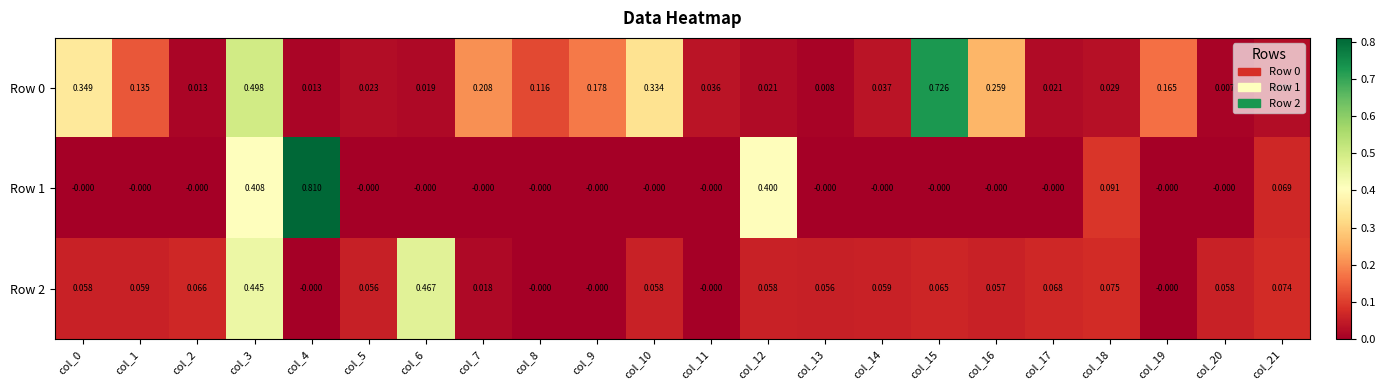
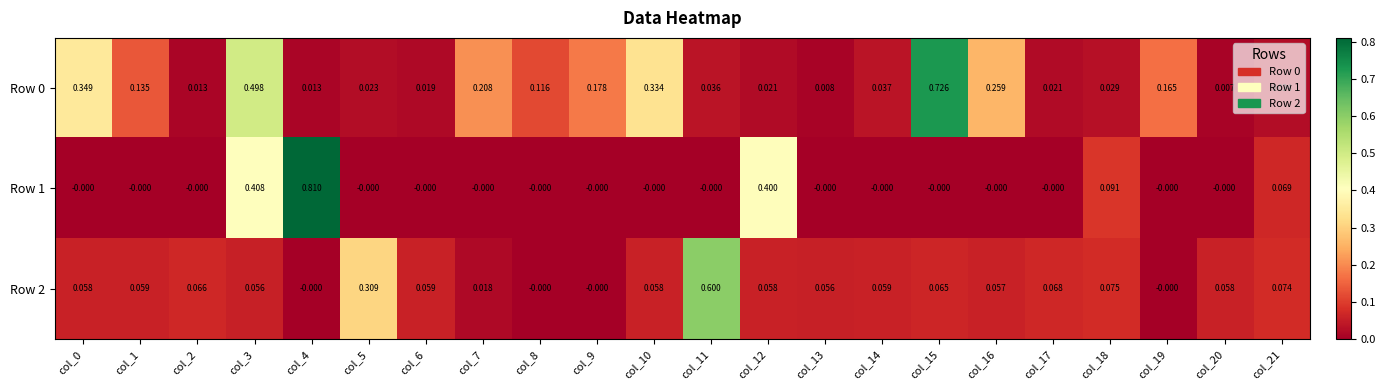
  {
    "Row 0": {
      "col_0": 0.349,
      "col_1": 0.135,
      "col_2": 0.013,
      "col_3": 0.498,
      "col_4": 0.013,
      "col_5": 0.023,
      "col_6": 0.019,
      "col_7": 0.208,
      "col_8": 0.116,
      "col_9": 0.178,
      "col_10": 0.334,
      "col_11": 0.036,
      "col_12": 0.021,
      "col_13": 0.008,
      "col_14": 0.037,
      "col_15": 0.726,
      "col_16": 0.259,
      "col_17": 0.021,
      "col_18": 0.029,
      "col_19": 0.165
    },
    "Row 1": {
      "col_0": -0.000,
      "col_1": -0.000,
      "col_2": -0.000,
      "col_3": 0.408,
      "col_4": 0.810,
      "col_5": -0.000,
      "col_6": -0.000,
      "col_7": -0.000,
      "col_8": -0.000,
      "col_9": -0.000,
      "col_10": -0.000,
      "col_11": -0.000,
      "col_12": 0.400,
      "col_13": -0.000,
      "col_14": -0.000,
      "col_15": -0.000,
      "col_16": -0.000,
      "col_17": -0.000,
      "col_18": 0.091,
      "col_19": -0.000,
      "col_20": -0.000,
      "col_21": 0.069
    },
    "Row 2": {
      "col_0": 0.058,
      "col_1": 0.059,
      "col_2": 0.066,
-     "col_3": 0.445,
+     "col_3": 0.056,
      "col_4": -0.000,
-     "col_5": 0.056,
-     "col_6": 0.467,
+     "col_5": 0.309,
+     "col_6": 0.059,
      "col_7": 0.018,
      "col_8": -0.000,
      "col_9": -0.000,
      "col_10": 0.058,
-     "col_11": -0.000,
+     "col_11": 0.600,
      "col_12": 0.058,
      "col_13": 0.056,
      "col_14": 0.059,
      "col_15": 0.065,
      "col_16": 0.057,
      "col_17": 0.068,
      "col_18": 0.075,
      "col_19": -0.000,
      "col_20": 0.058,
      "col_21": 0.074
    }
  }
